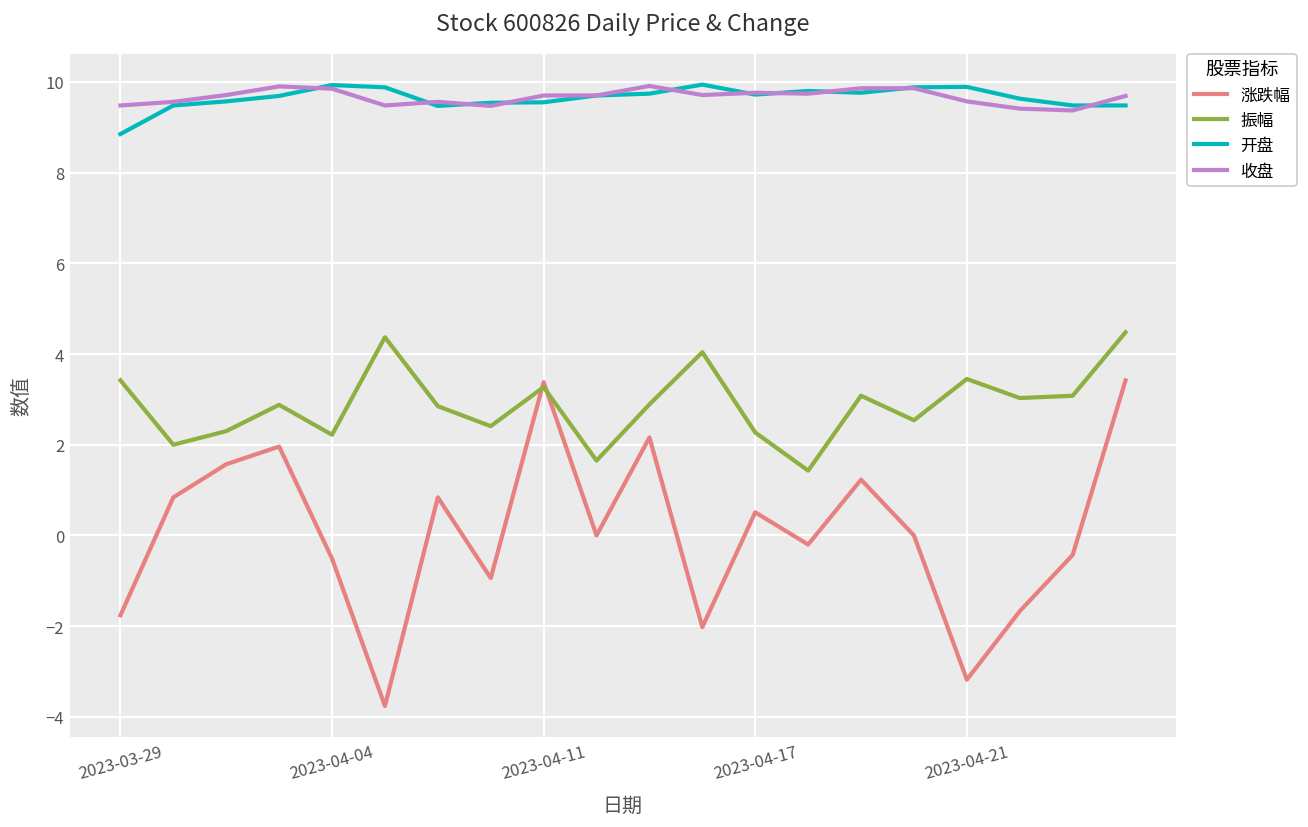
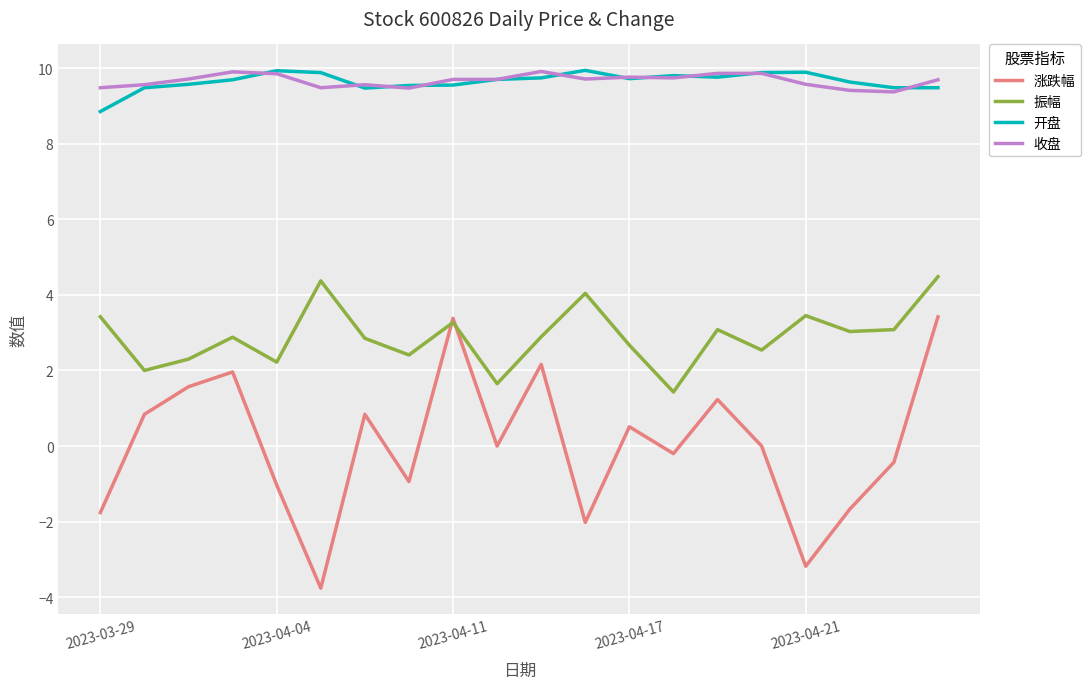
  {
    "涨跌幅": {
      "2023-03-29": -1.8,
-     "2023-04-04": -0.5,
+     "2023-04-04": -1.0,
      "2023-04-11": 3.4,
      "2023-04-17": 0.5,
      "2023-04-21": -3.2
    },
    "振幅": {
      "2023-03-29": 3.4,
      "2023-04-04": 2.2,
      "2023-04-11": 3.3,
-     "2023-04-17": 2.3,
+     "2023-04-17": 2.7,
      "2023-04-21": 3.5
    },
    "开盘": {
      "2023-03-29": 8.9,
      "2023-04-04": 9.9,
      "2023-04-11": 9.6,
      "2023-04-21": 9.9
    },
    "收盘": {
      "2023-03-29": 9.5,
      "2023-04-04": 9.9,
      "2023-04-11": 9.7,
      "2023-04-21": 9.6
    }
  }
